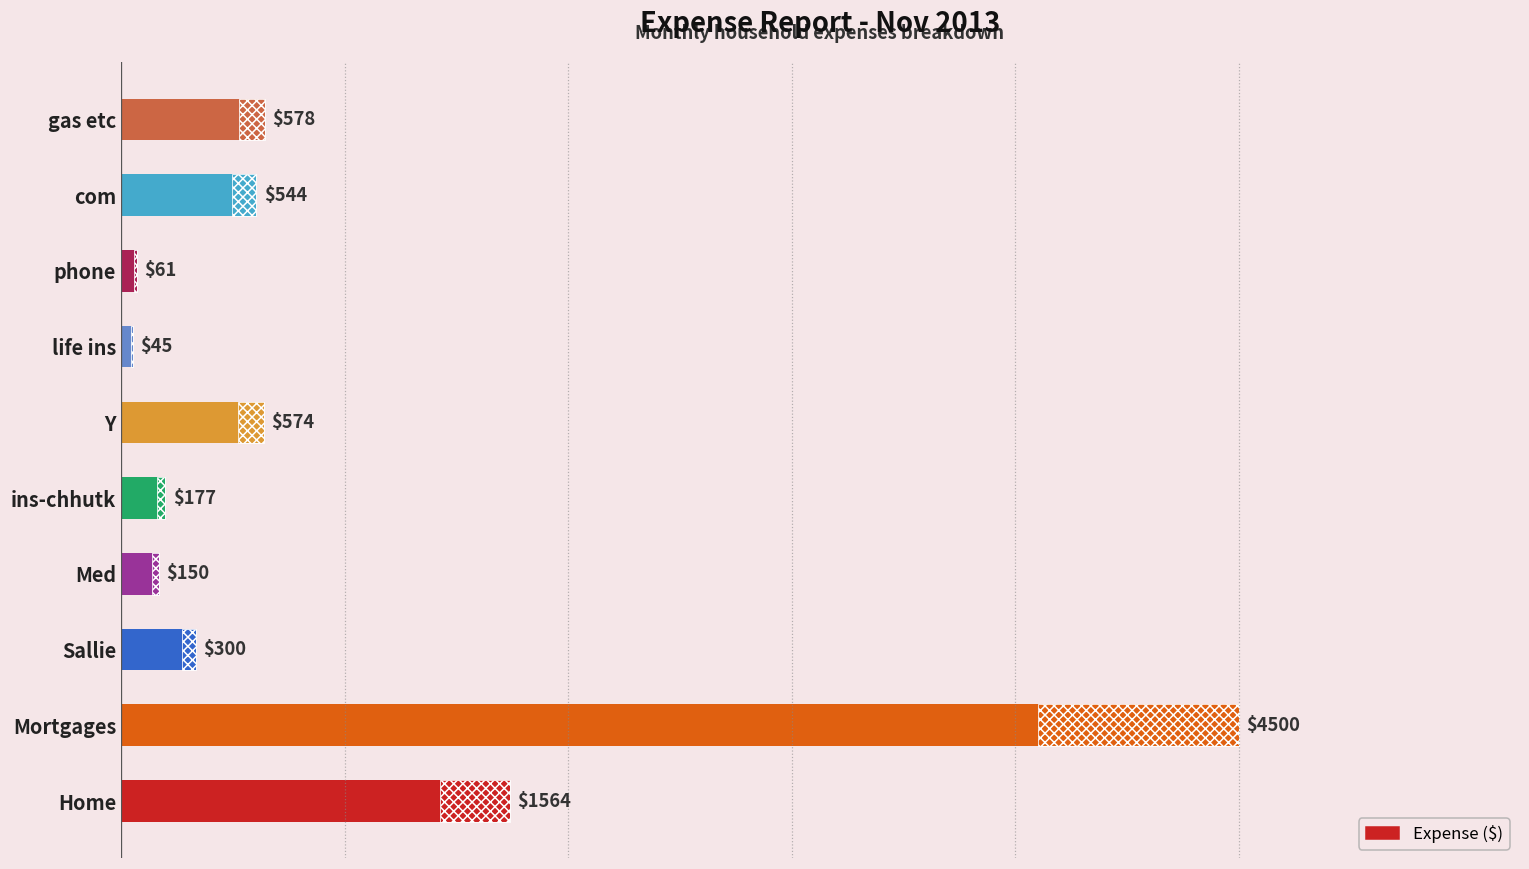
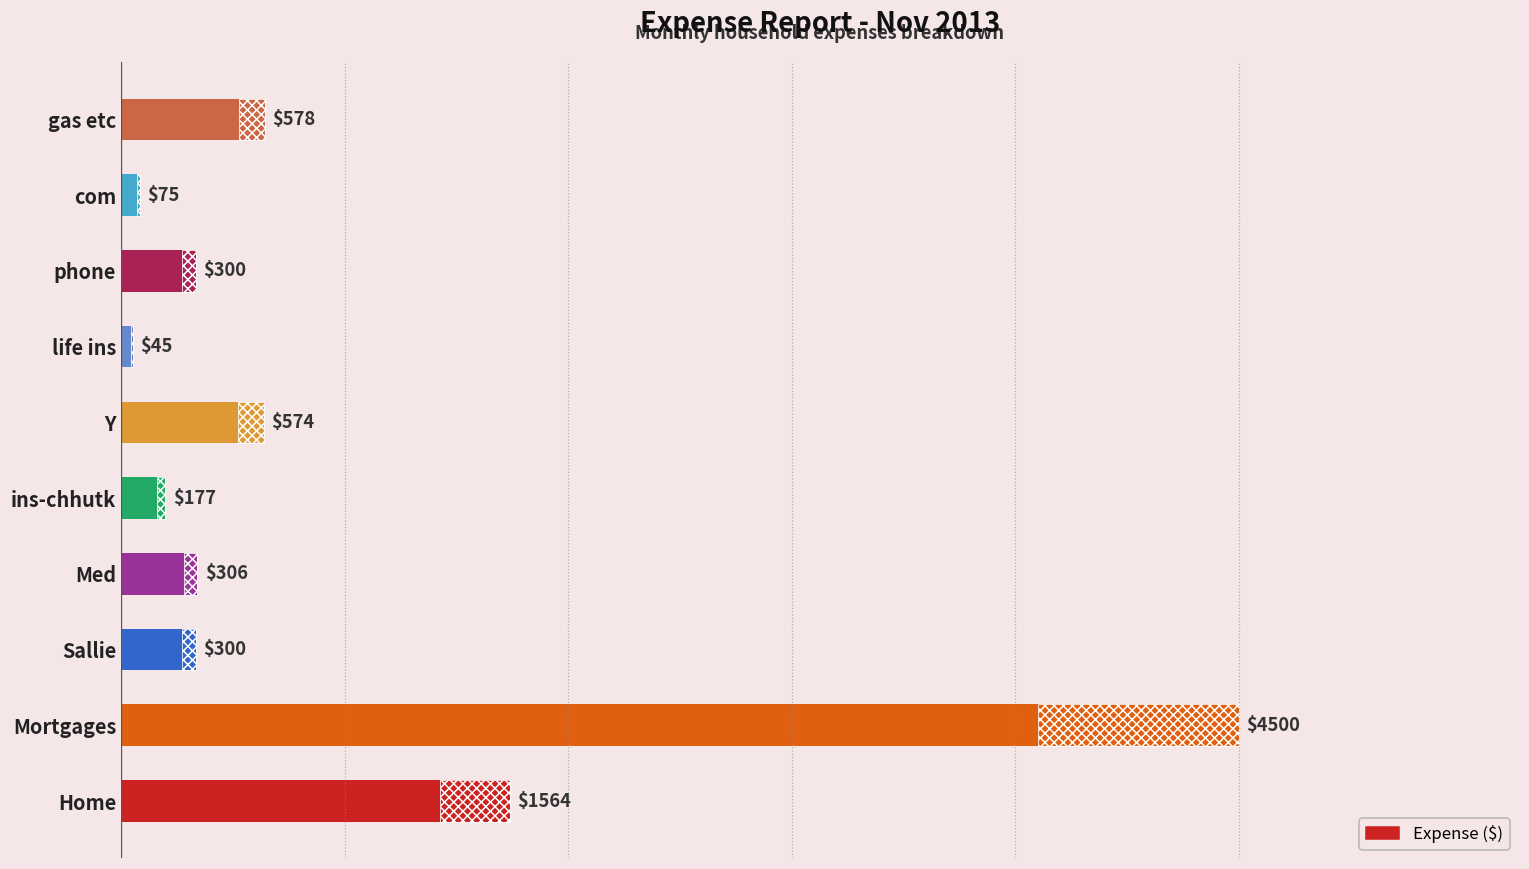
  {
    "gas etc": "$578",
-   "com": "$544",
-   "phone": "$61",
+   "com": "$75",
+   "phone": "$300",
    "life ins": "$45",
    "Y": "$574",
    "ins-chhutk": "$177",
-   "Med": "$150",
+   "Med": "$306",
    "Sallie": "$300",
    "Mortgages": "$4500",
    "Home": "$1564"
  }
